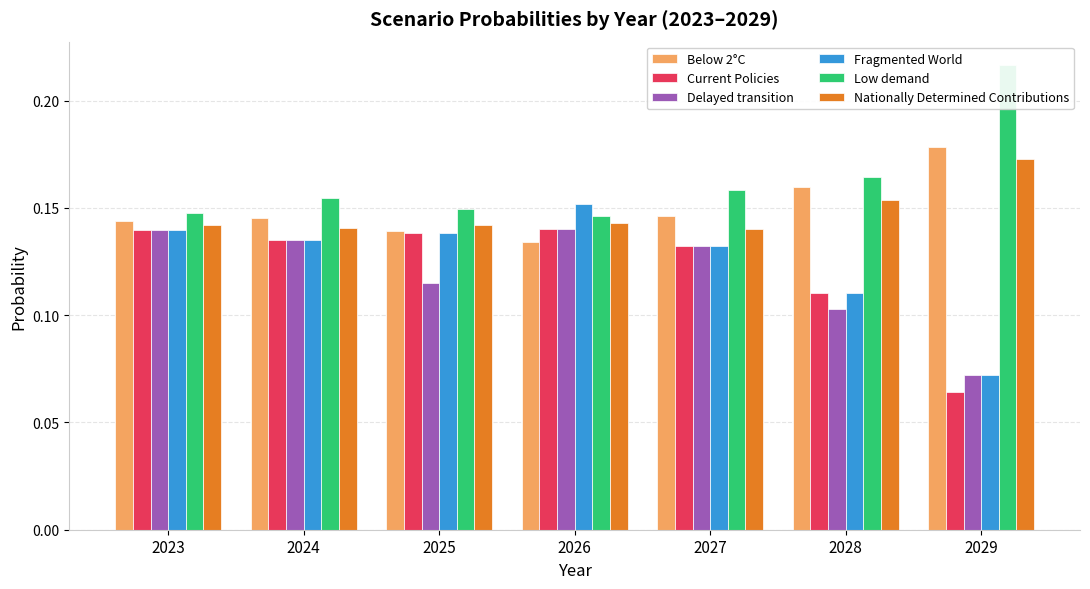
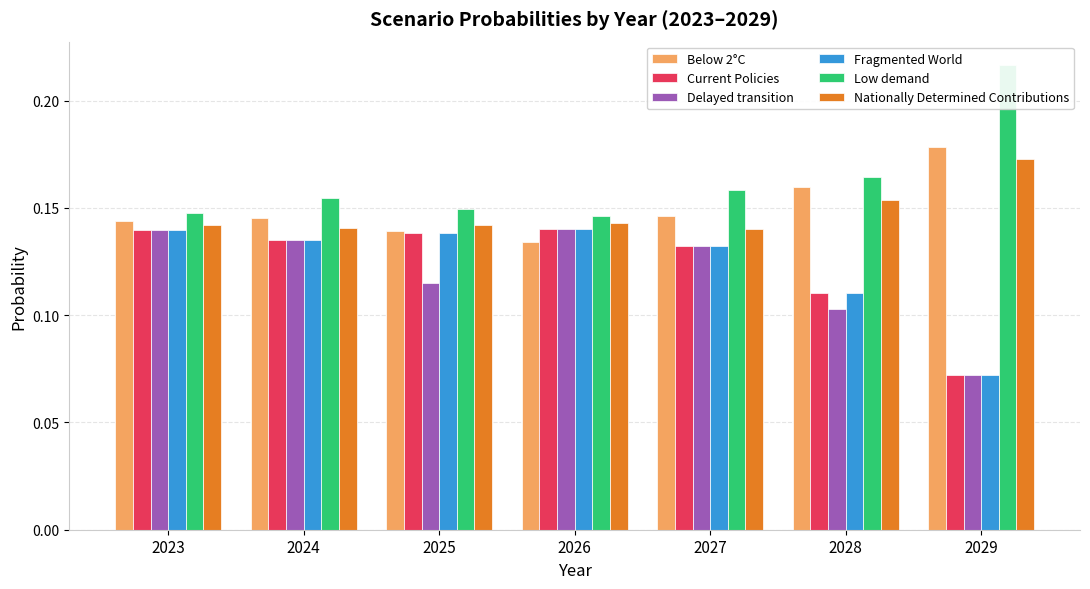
  {
    "Below 2°C": {
      "2023": 0.144,
      "2024": 0.145,
      "2025": 0.139,
      "2026": 0.134,
      "2027": 0.146,
      "2028": 0.160,
      "2029": 0.178
    },
    "Current Policies": {
      "2023": 0.140,
      "2024": 0.135,
      "2025": 0.138,
      "2026": 0.140,
      "2027": 0.132,
      "2028": 0.111,
-     "2029": 0.064
+     "2029": 0.072
    },
    "Delayed transition": {
      "2023": 0.140,
      "2024": 0.135,
      "2025": 0.115,
      "2026": 0.140,
      "2027": 0.132,
      "2028": 0.103,
      "2029": 0.072
    },
    "Fragmented World": {
      "2023": 0.140,
      "2024": 0.135,
      "2025": 0.138,
-     "2026": 0.152,
+     "2026": 0.140,
      "2027": 0.132,
      "2028": 0.111,
      "2029": 0.072
    },
    "Low demand": {
      "2023": 0.148,
      "2024": 0.154,
      "2025": 0.149,
      "2026": 0.146,
      "2027": 0.159,
      "2028": 0.164
    },
    "Nationally Determined Contributions": {
      "2023": 0.142,
      "2024": 0.141,
      "2025": 0.142,
      "2026": 0.143,
      "2027": 0.140,
      "2028": 0.154,
      "2029": 0.173
    }
  }
